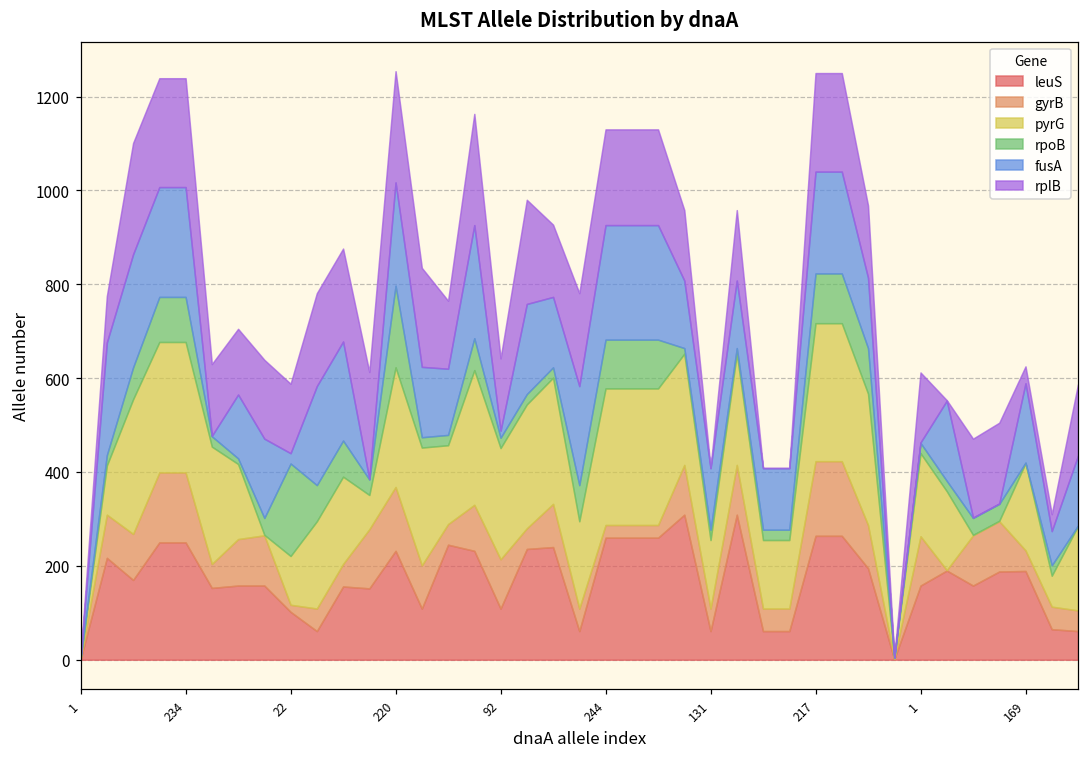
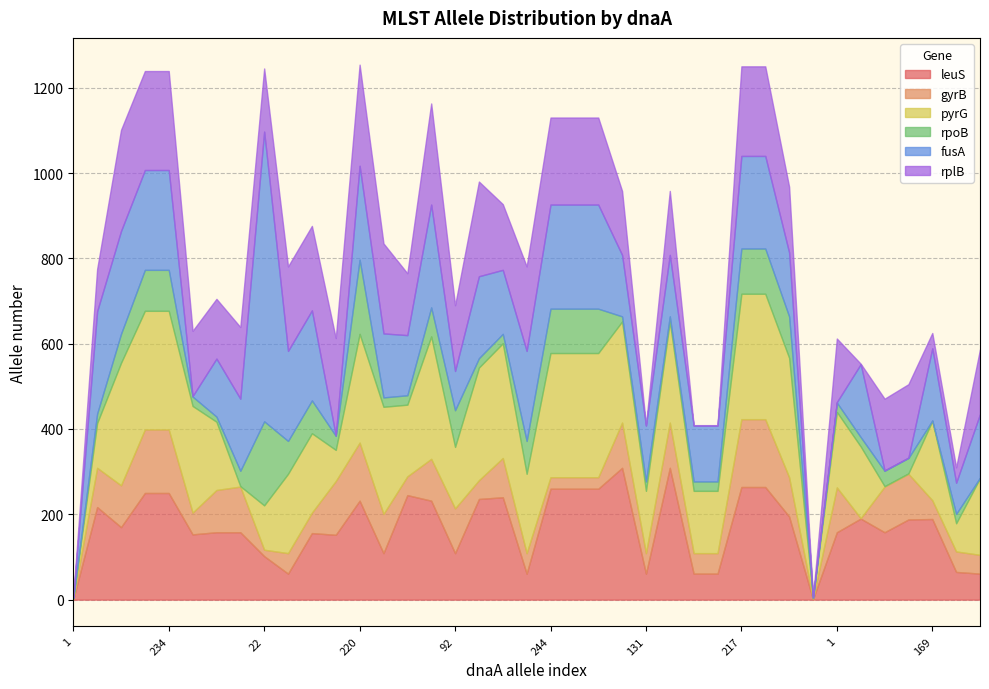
  {
    "pyrG": {
      "22": 100,
      "220": 260,
-     "92": 240
+     "92": 140
    },
    "rpoB": {
      "22": 200,
      "220": 170,
-     "92": 20
+     "92": 90
    },
    "fusA": {
-     "22": 20,
+     "22": 680,
      "220": 220,
-     "92": 20
+     "92": 90
    },
    "rplB": {
      "22": 150,
      "220": 240,
      "92": 150
    }
  }
